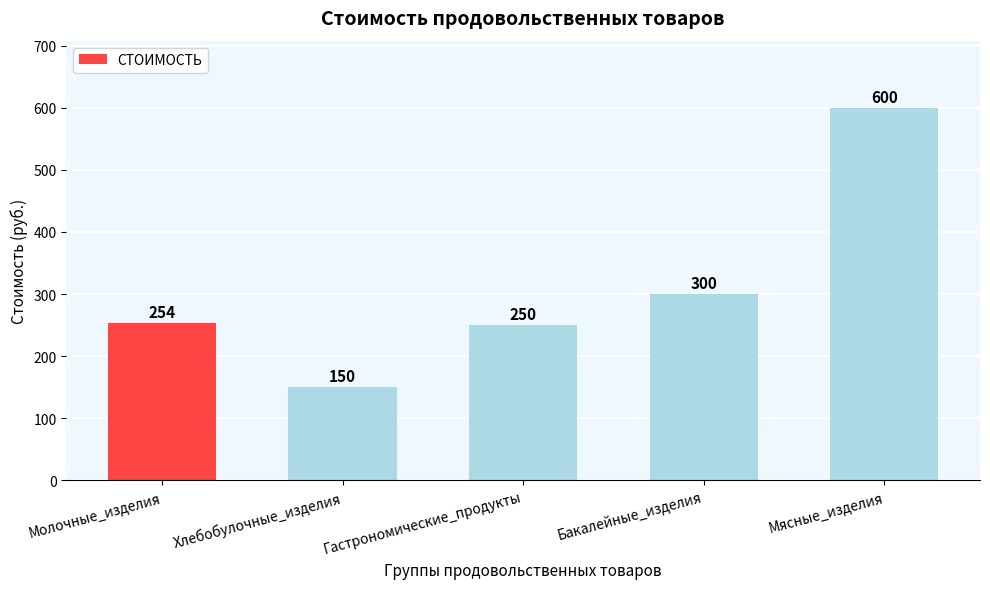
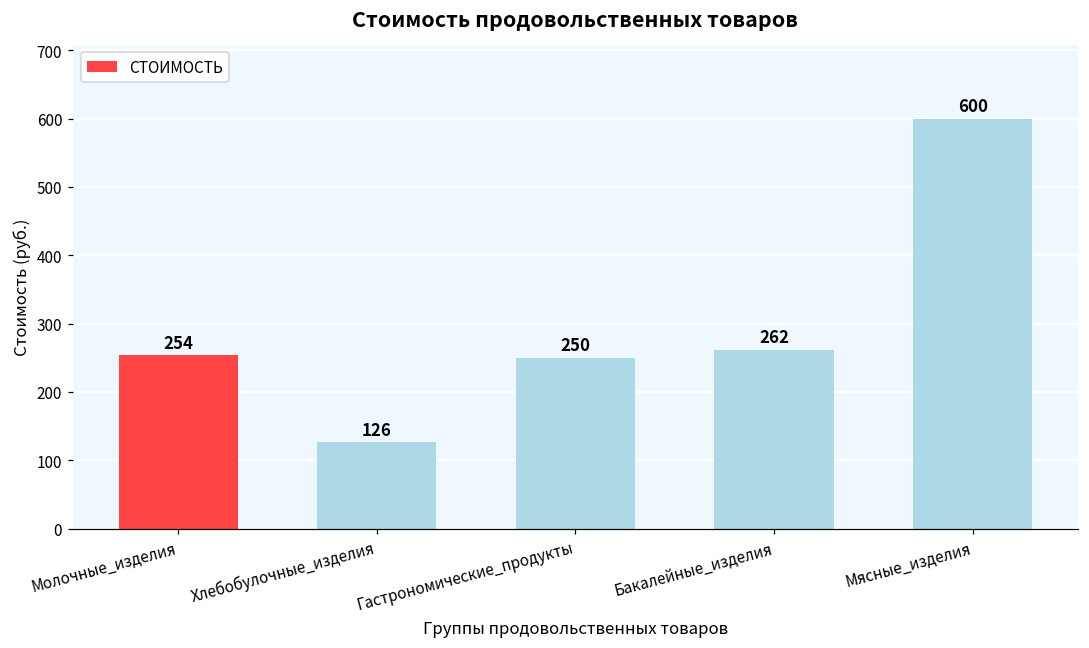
  {
    "Молочные_изделия": 254,
-   "Хлебобулочные_изделия": 150,
+   "Хлебобулочные_изделия": 126,
    "Гастрономические_продукты": 250,
-   "Бакалейные_изделия": 300,
+   "Бакалейные_изделия": 262,
    "Мясные_изделия": 600
  }
